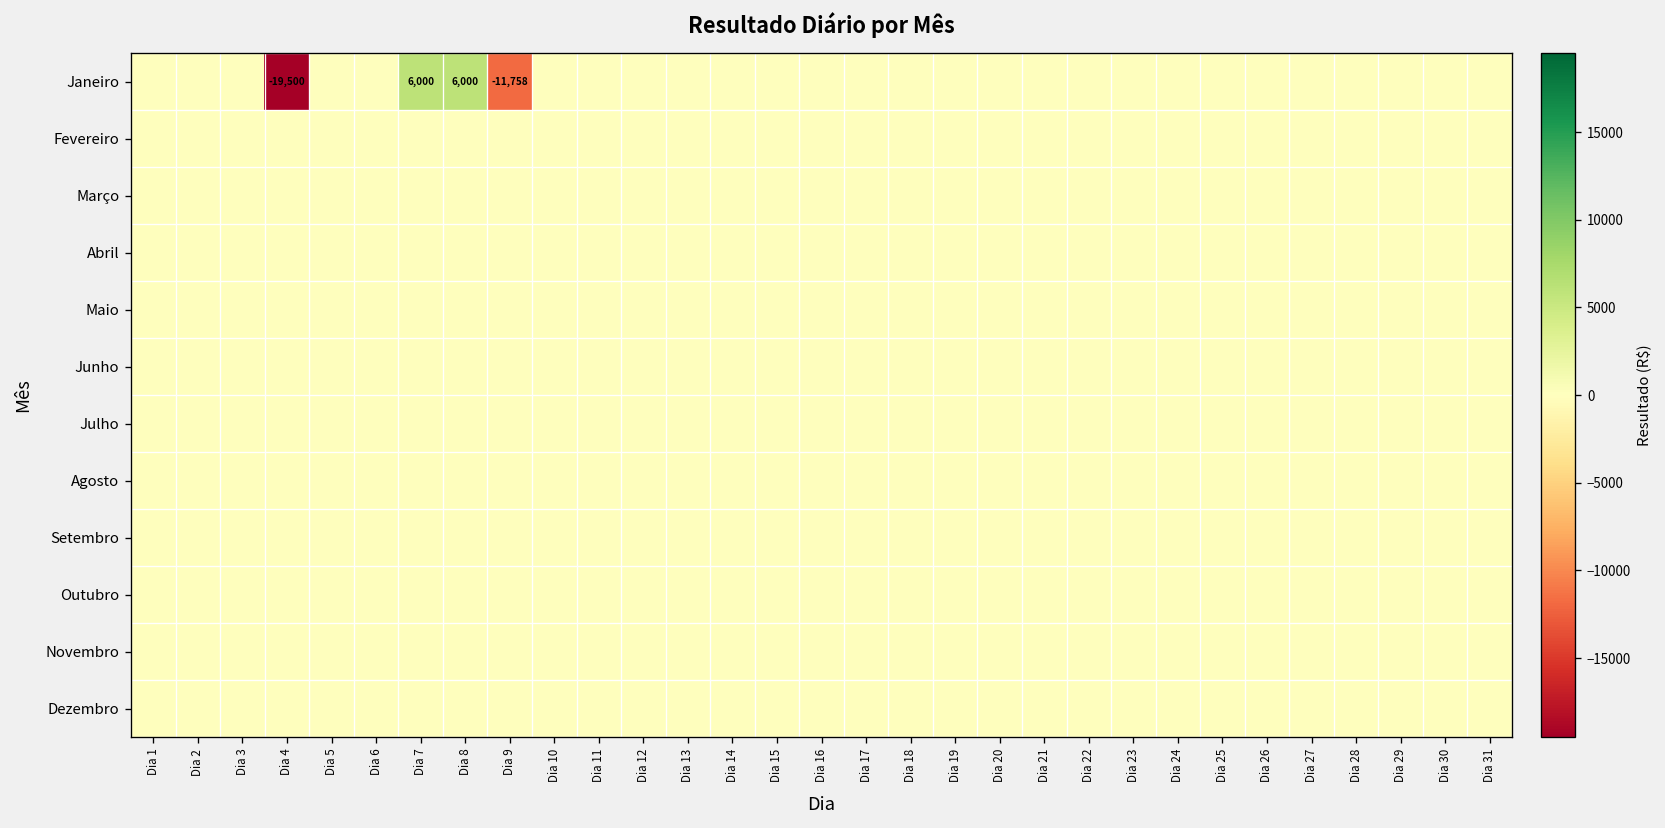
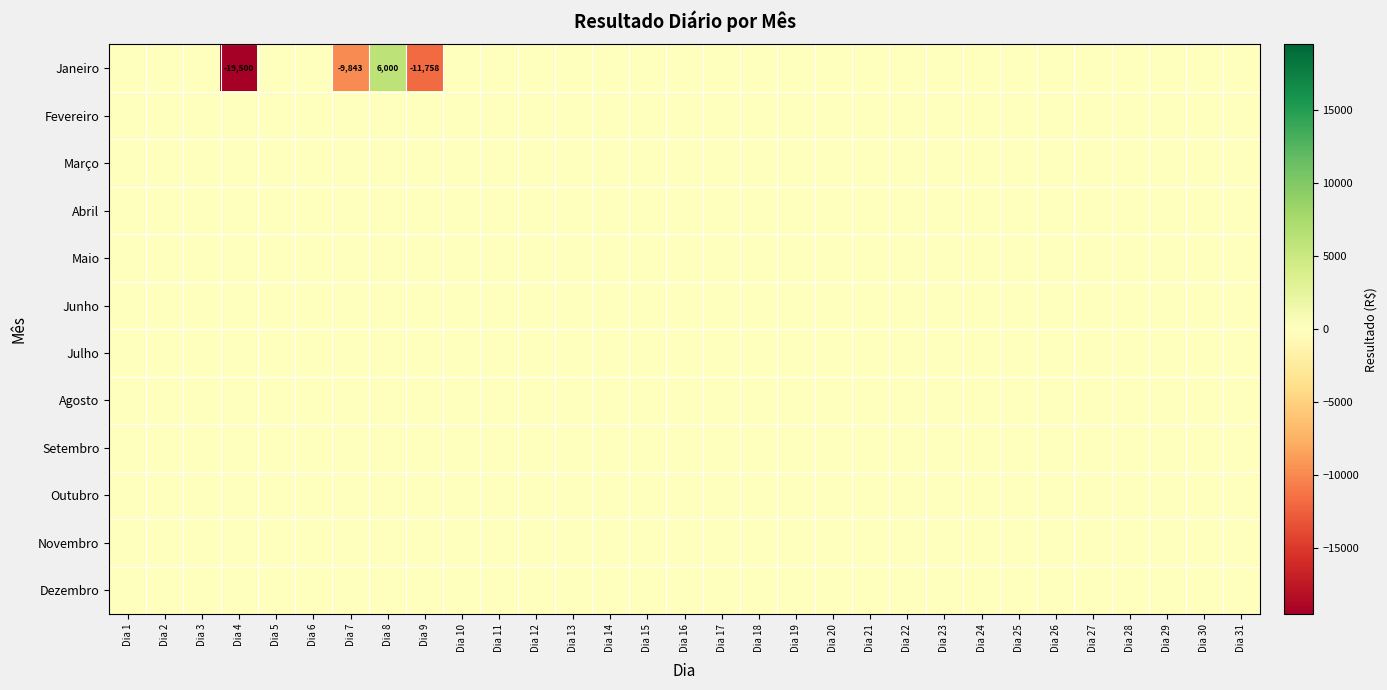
  {
    "Janeiro": {
      "Dia 4": "-19,500",
-     "Dia 7": "6,000",
+     "Dia 7": "-9,843",
      "Dia 8": "6,000",
      "Dia 9": "-11,758"
    }
  }
